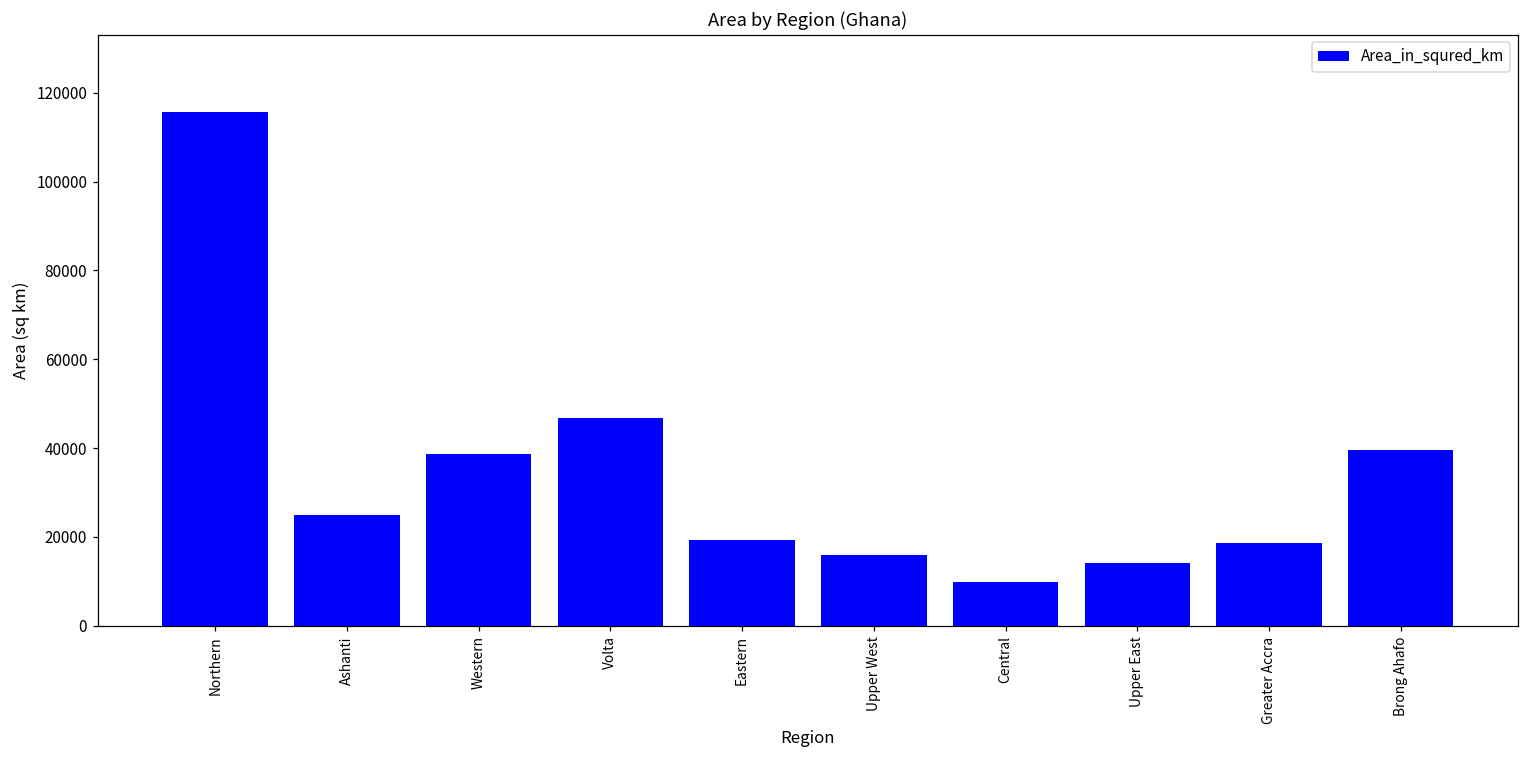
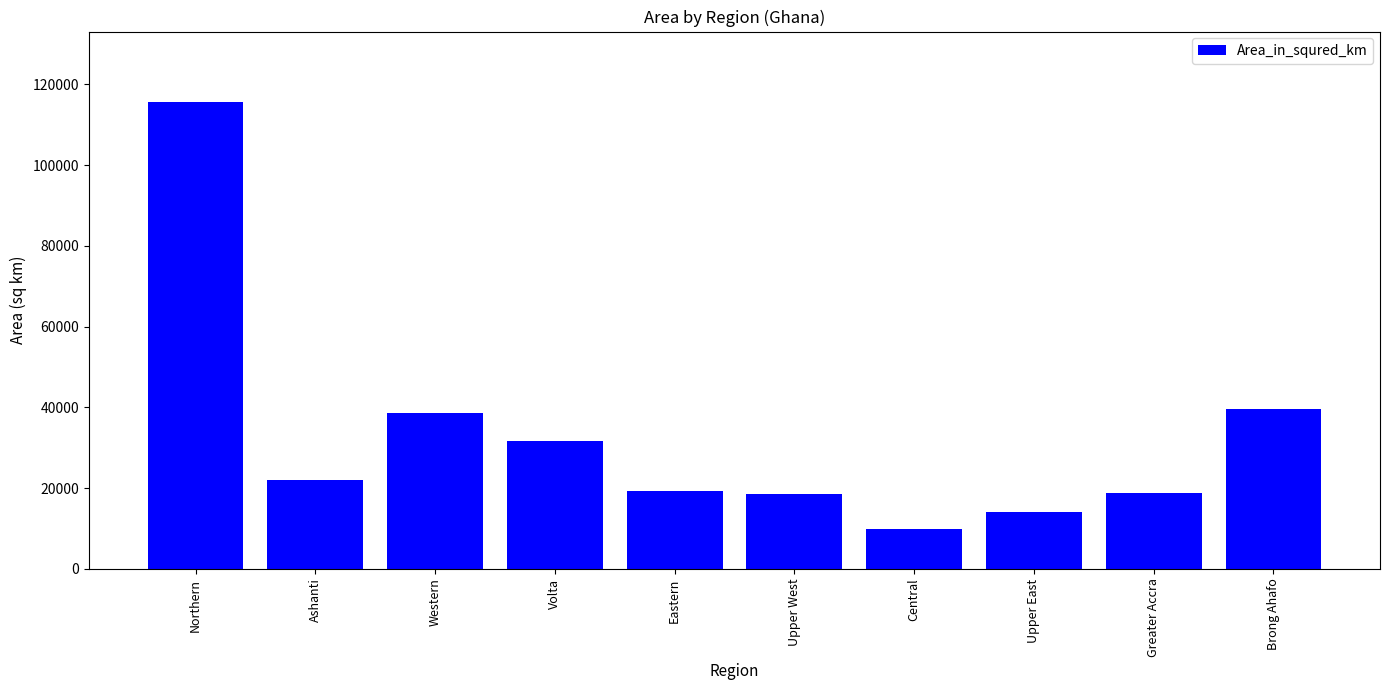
  {
    "Northern": 116000,
-   "Ashanti": 25000,
+   "Ashanti": 22000,
    "Western": 39000,
-   "Volta": 47000,
+   "Volta": 32000,
    "Eastern": 19000,
-   "Upper West": 16000,
+   "Upper West": 18000,
    "Central": 10000,
    "Upper East": 14000,
    "Greater Accra": 19000,
    "Brong Ahafo": 40000
  }
